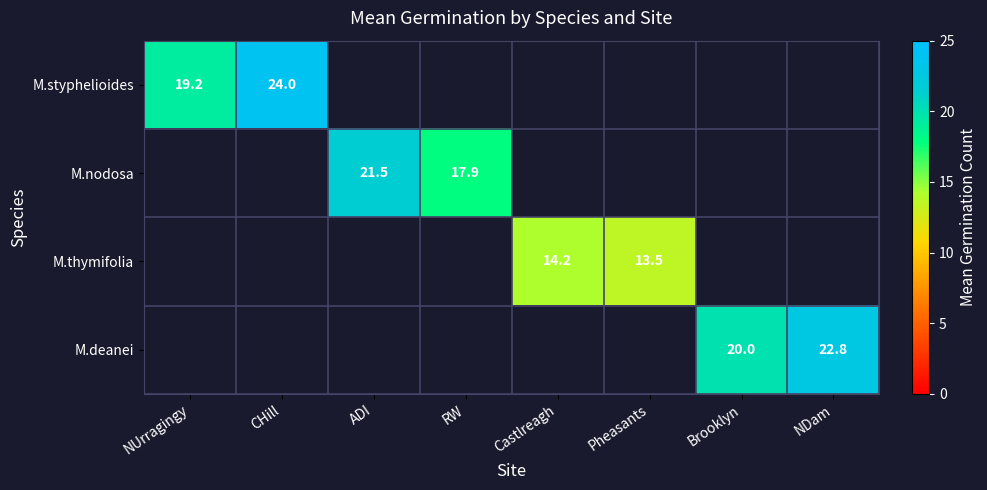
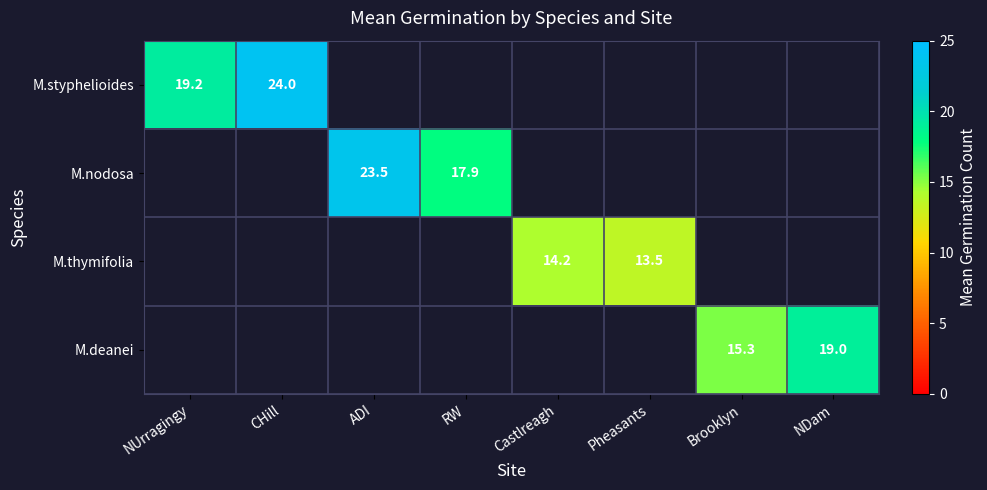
  {
    "M.styphelioides": {
      "NUrragingy": 19.2,
      "CHill": 24.0
    },
    "M.nodosa": {
-     "ADI": 21.5,
+     "ADI": 23.5,
      "RW": 17.9
    },
    "M.thymifolia": {
      "Castlreagh": 14.2,
      "Pheasants": 13.5
    },
    "M.deanei": {
-     "Brooklyn": 20.0,
-     "NDam": 22.8
+     "Brooklyn": 15.3,
+     "NDam": 19.0
    }
  }
